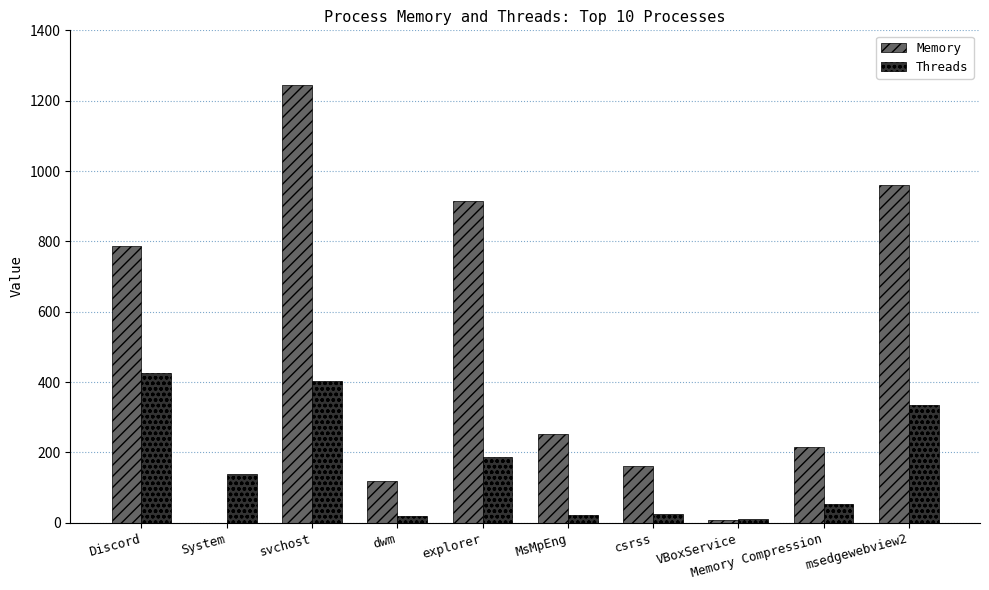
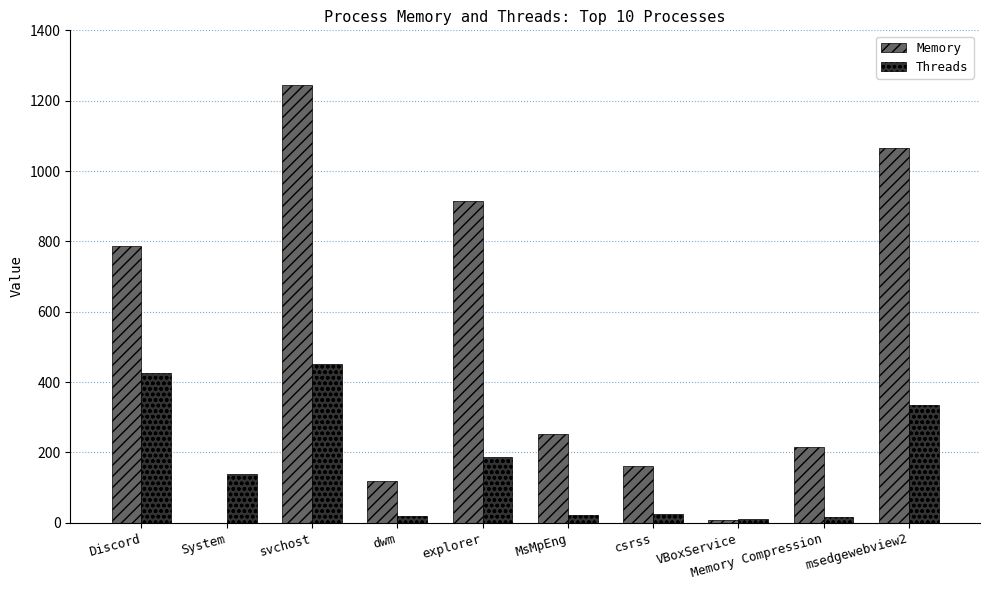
  {
    "Memory": {
      "Discord": 790,
      "svchost": 1240,
      "dwm": 120,
      "explorer": 910,
      "MsMpEng": 250,
      "csrss": 160,
      "VBoxService": 10,
      "Memory Compression": 220,
-     "msedgewebview2": 960
+     "msedgewebview2": 1060
    },
    "Threads": {
      "Discord": 430,
      "System": 140,
-     "svchost": 400,
+     "svchost": 450,
      "dwm": 20,
      "explorer": 190,
      "MsMpEng": 20,
      "csrss": 30,
      "VBoxService": 10,
-     "Memory Compression": 50,
+     "Memory Compression": 20,
      "msedgewebview2": 340
    }
  }
